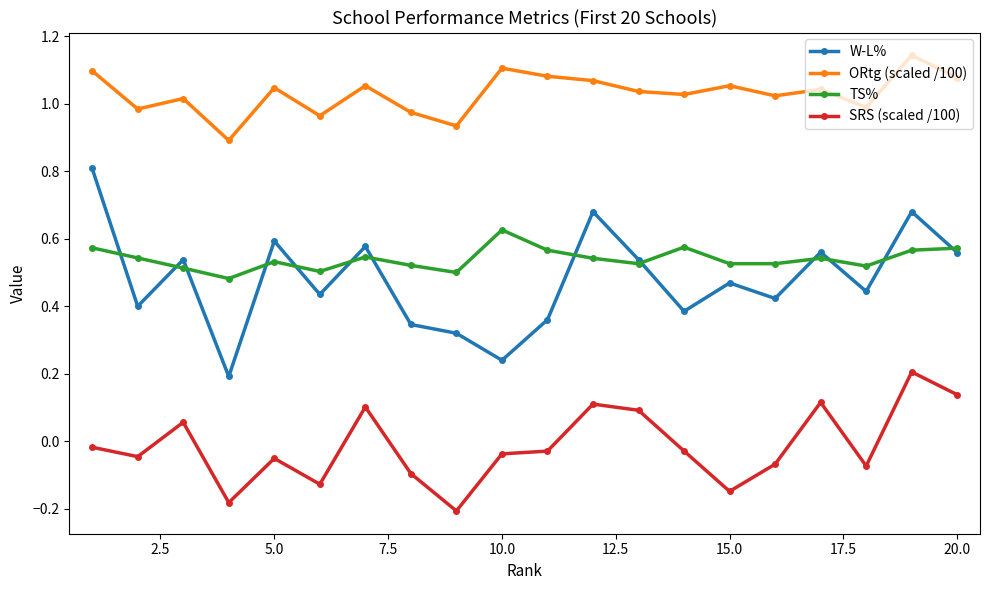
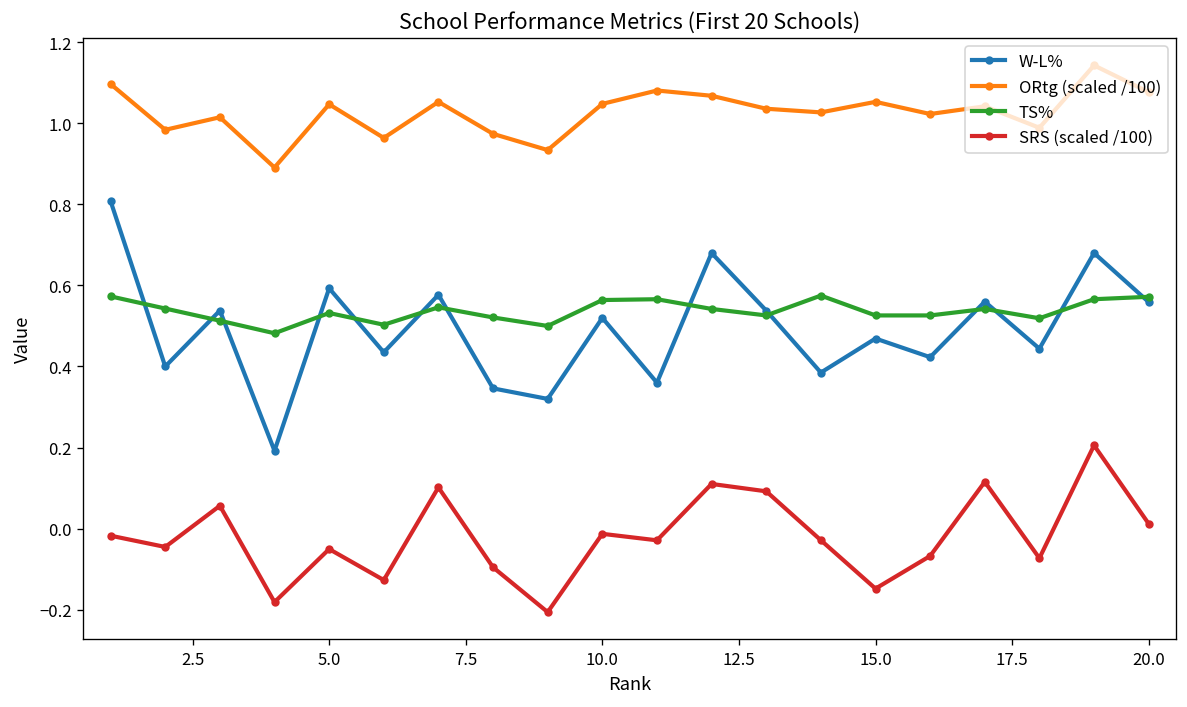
  {
    "W-L%": {
      "5.0": 0.59,
-     "10.0": 0.24,
+     "10.0": 0.52,
      "15.0": 0.47,
      "20.0": 0.56
    },
    "ORtg (scaled /100)": {
      "5.0": 1.05,
-     "10.0": 1.11,
+     "10.0": 1.05,
      "15.0": 1.05
    },
    "TS%": {
      "5.0": 0.53,
-     "10.0": 0.63,
+     "10.0": 0.56,
      "15.0": 0.53,
      "20.0": 0.57
    },
    "SRS (scaled /100)": {
      "5.0": -0.05,
-     "10.0": -0.04,
+     "10.0": -0.01,
      "15.0": -0.15,
-     "20.0": 0.14
+     "20.0": 0.01
    }
  }
